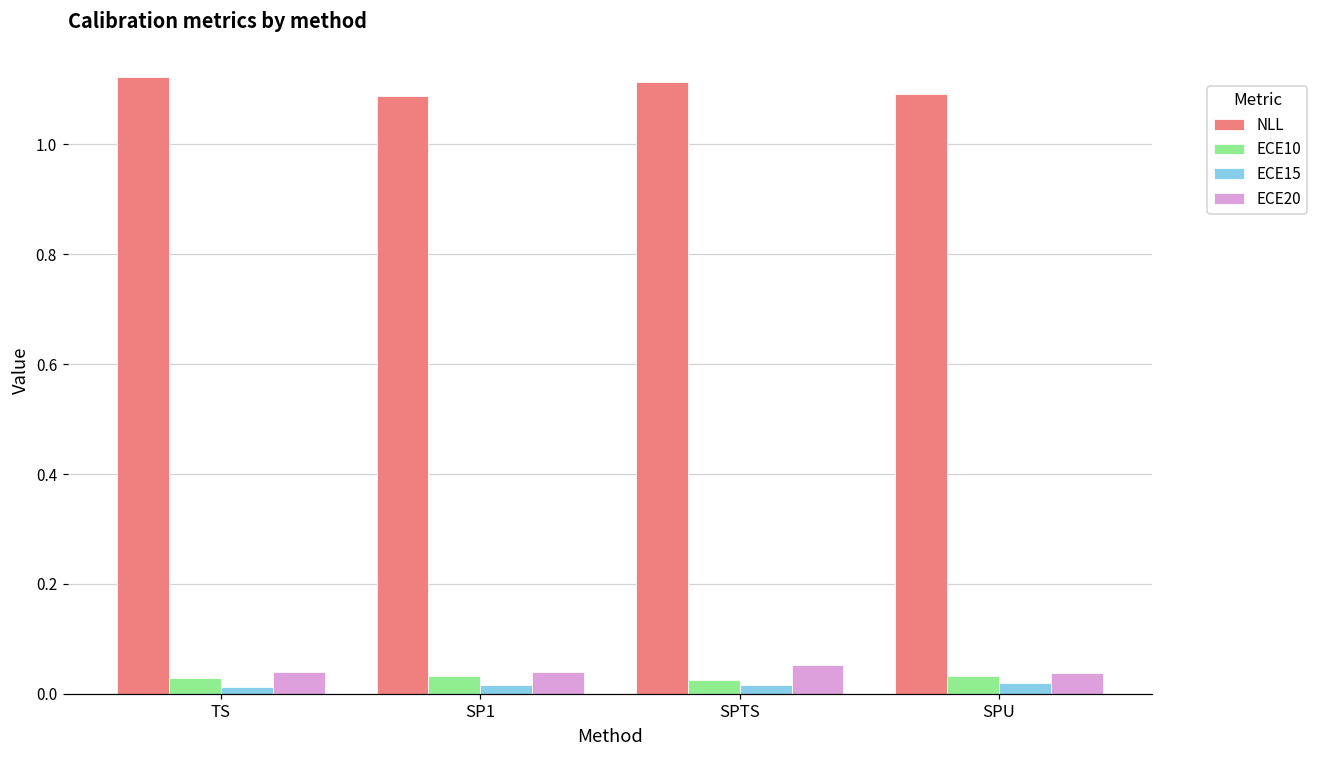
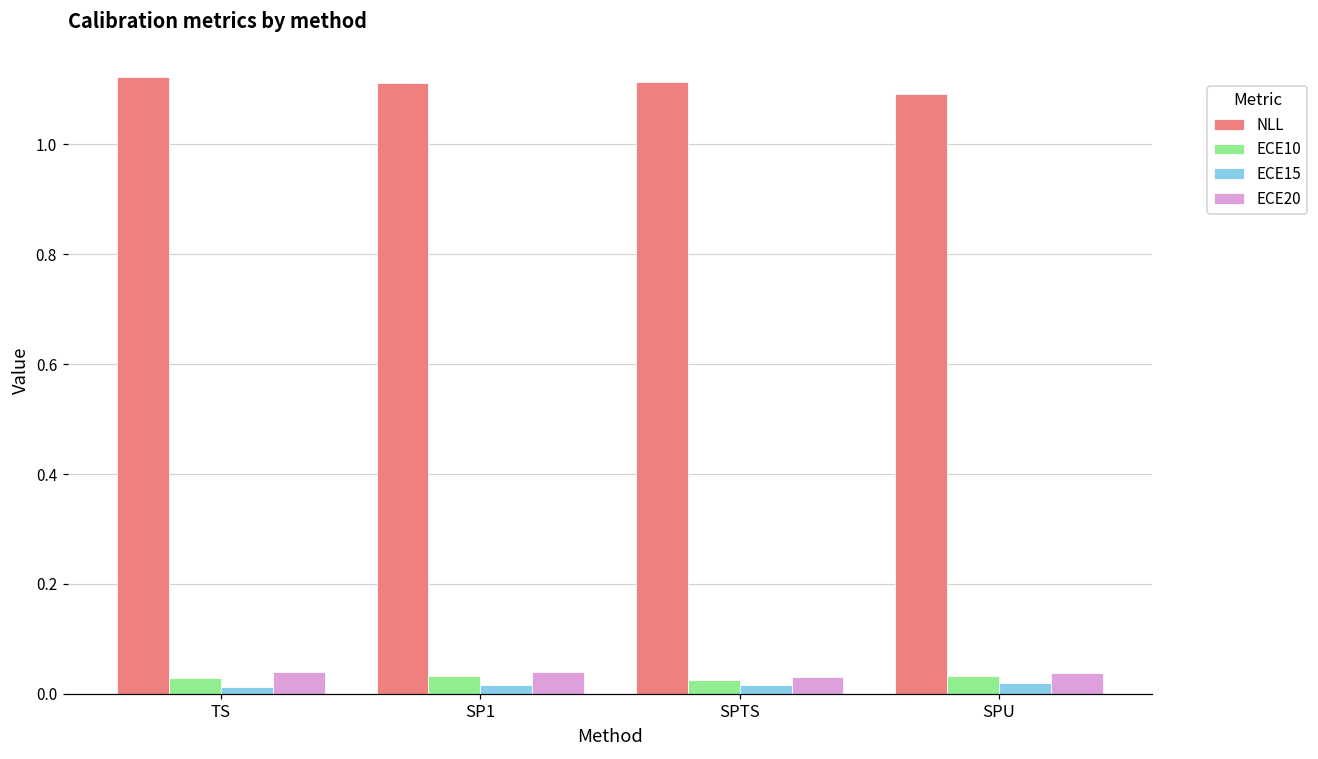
  {
    "NLL": {
      "TS": 1.12,
-     "SP1": 1.09,
+     "SP1": 1.11,
      "SPTS": 1.11,
      "SPU": 1.09
    },
    "ECE10": {
      "TS": 0.03,
      "SP1": 0.03,
      "SPTS": 0.03,
      "SPU": 0.03
    },
    "ECE15": {
      "TS": 0.01,
      "SP1": 0.02,
      "SPTS": 0.02,
      "SPU": 0.02
    },
    "ECE20": {
      "TS": 0.04,
      "SP1": 0.04,
-     "SPTS": 0.05,
+     "SPTS": 0.03,
      "SPU": 0.04
    }
  }
